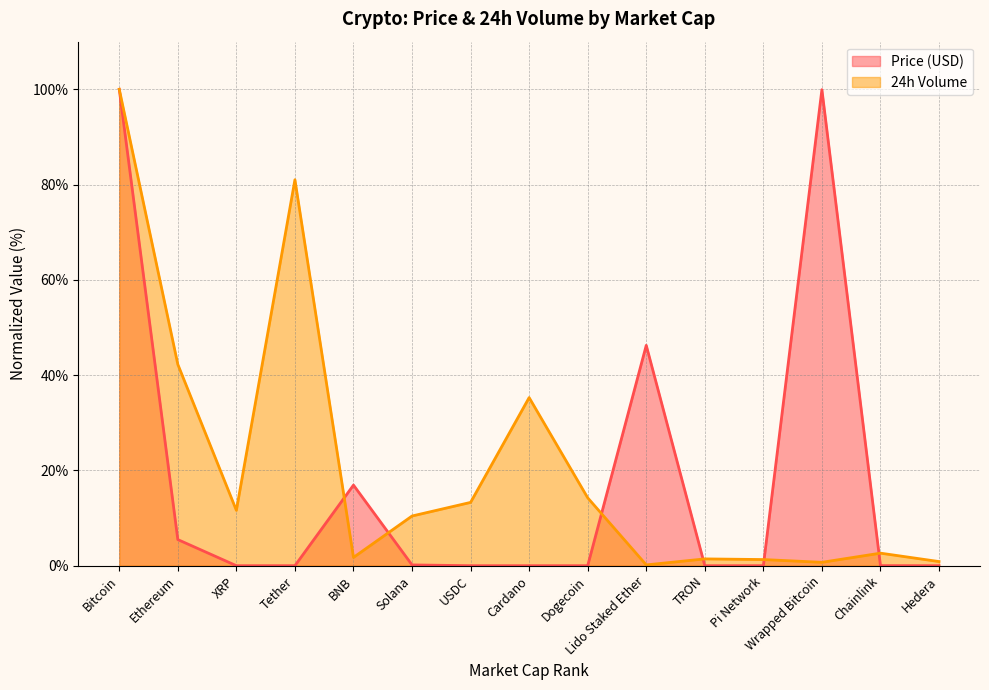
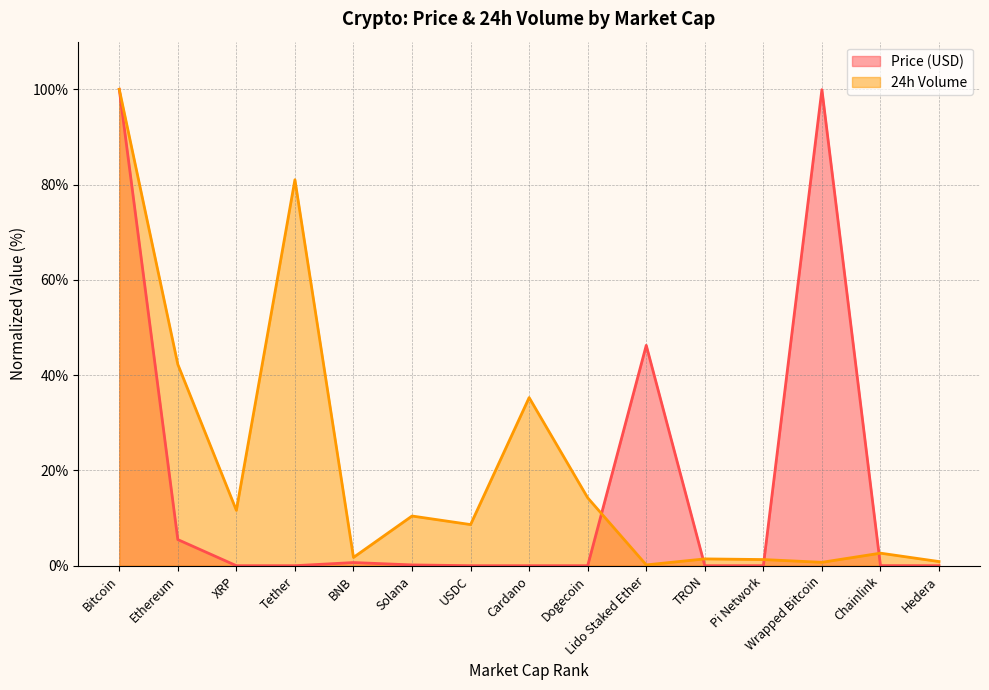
  {
    "Price (USD)": {
      "Ethereum": "5%",
      "XRP": "0%",
      "Tether": "0%",
-     "BNB": "17%",
+     "BNB": "1%",
      "Solana": "0%",
      "USDC": "0%",
      "Cardano": "0%",
      "Dogecoin": "0%",
      "Lido Staked Ether": "46%",
      "TRON": "0%",
      "Pi Network": "0%",
      "Wrapped Bitcoin": "100%",
      "Chainlink": "0%",
      "Hedera": "0%"
    },
    "24h Volume": {
      "Ethereum": "42%",
      "XRP": "12%",
      "Tether": "81%",
      "BNB": "2%",
      "Solana": "10%",
-     "USDC": "13%",
+     "USDC": "9%",
      "Cardano": "35%",
      "Dogecoin": "14%",
      "Lido Staked Ether": "0%",
      "TRON": "1%",
      "Pi Network": "1%",
      "Wrapped Bitcoin": "1%",
      "Chainlink": "3%",
      "Hedera": "1%"
    }
  }
